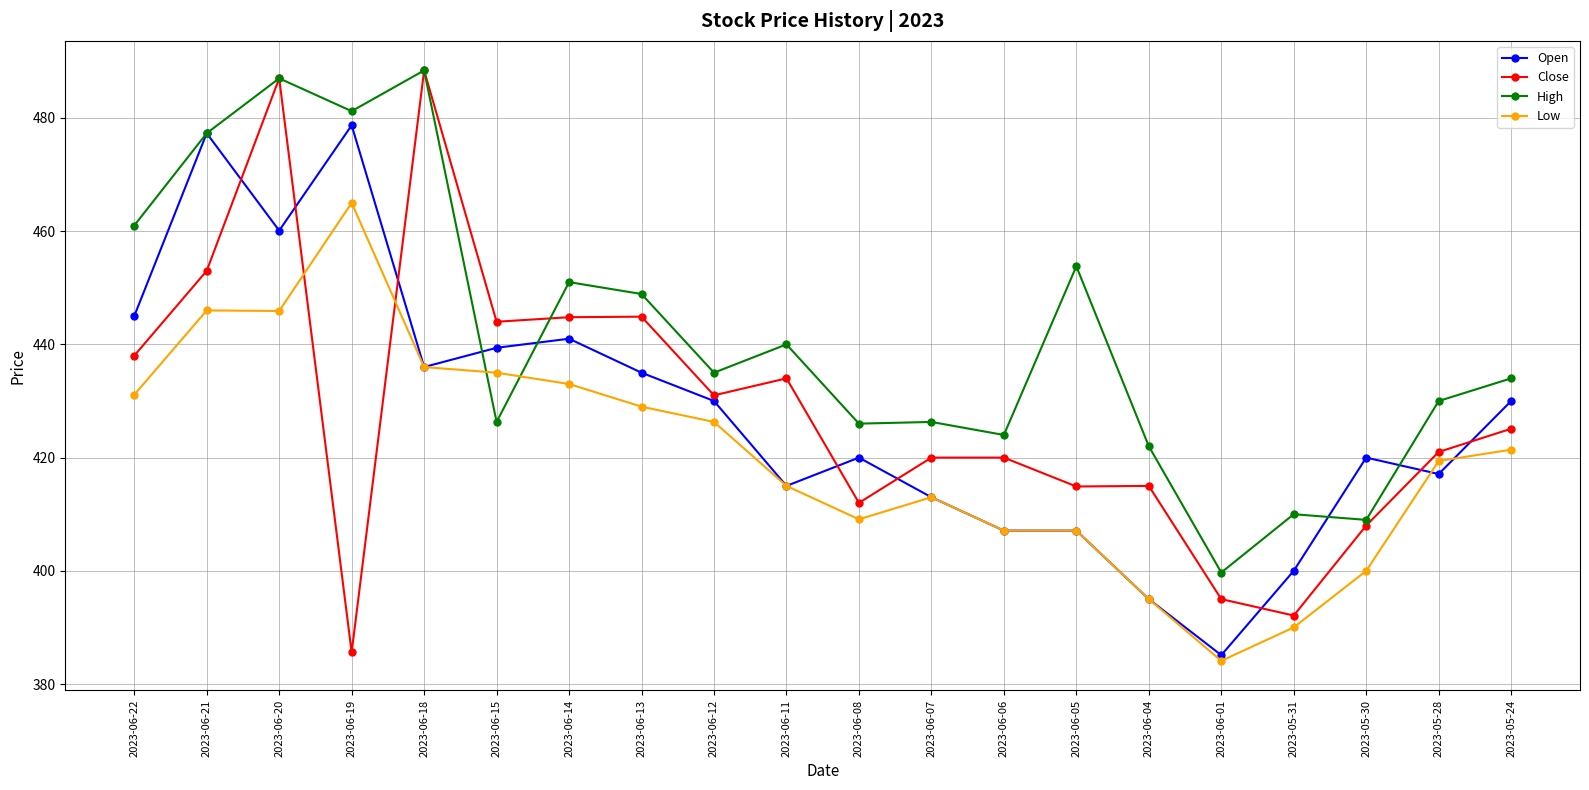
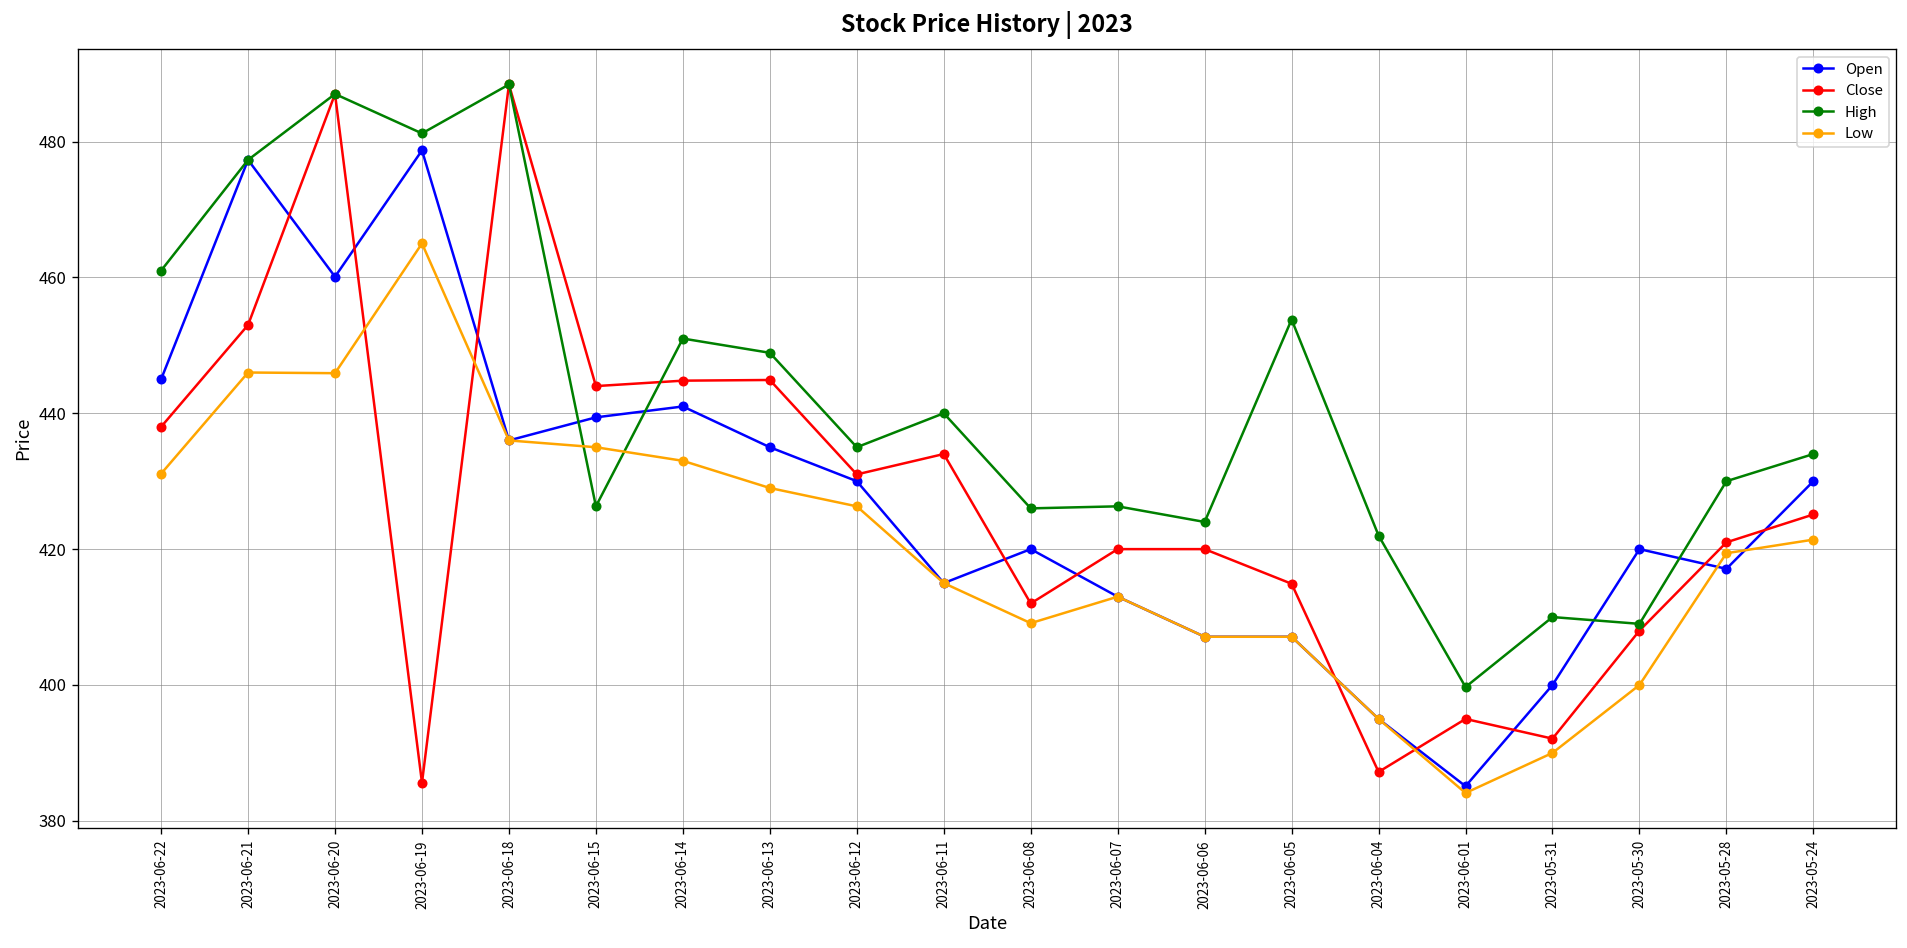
  {
    "Open": {
      "2023-06-22": 445,
      "2023-06-20": 460,
      "2023-06-19": 479,
      "2023-06-15": 439,
      "2023-06-14": 441,
      "2023-06-13": 435,
      "2023-06-12": 430,
      "2023-06-08": 420,
      "2023-06-01": 385,
      "2023-05-31": 400,
      "2023-05-30": 420,
      "2023-05-28": 417,
      "2023-05-24": 430
    },
    "Close": {
      "2023-06-22": 438,
      "2023-06-21": 453,
      "2023-06-19": 386,
      "2023-06-15": 444,
      "2023-06-14": 445,
      "2023-06-13": 445,
      "2023-06-12": 431,
      "2023-06-11": 434,
      "2023-06-08": 412,
      "2023-06-07": 420,
      "2023-06-06": 420,
      "2023-06-05": 415,
-     "2023-06-04": 415,
+     "2023-06-04": 387,
      "2023-06-01": 395,
      "2023-05-31": 392,
      "2023-05-30": 408,
      "2023-05-28": 421,
      "2023-05-24": 425
    },
    "High": {
      "2023-06-22": 461,
      "2023-06-19": 481,
      "2023-06-15": 426,
      "2023-06-14": 451,
      "2023-06-13": 449,
      "2023-06-12": 435,
      "2023-06-11": 440,
      "2023-06-08": 426,
      "2023-06-07": 426,
      "2023-06-06": 424,
      "2023-06-05": 454,
      "2023-06-04": 422,
      "2023-06-01": 400,
      "2023-05-31": 410,
      "2023-05-30": 409,
      "2023-05-28": 430,
      "2023-05-24": 434
    },
    "Low": {
      "2023-06-22": 431,
      "2023-06-21": 446,
      "2023-06-20": 446,
      "2023-06-19": 465,
      "2023-06-15": 435,
      "2023-06-14": 433,
      "2023-06-13": 429,
      "2023-06-12": 426,
      "2023-06-08": 409,
      "2023-06-01": 384,
      "2023-05-31": 390,
      "2023-05-30": 400,
      "2023-05-28": 419,
      "2023-05-24": 421
    }
  }
